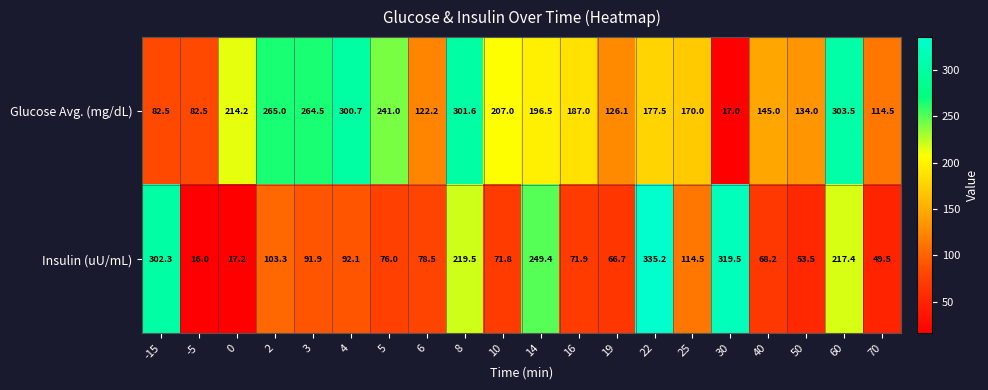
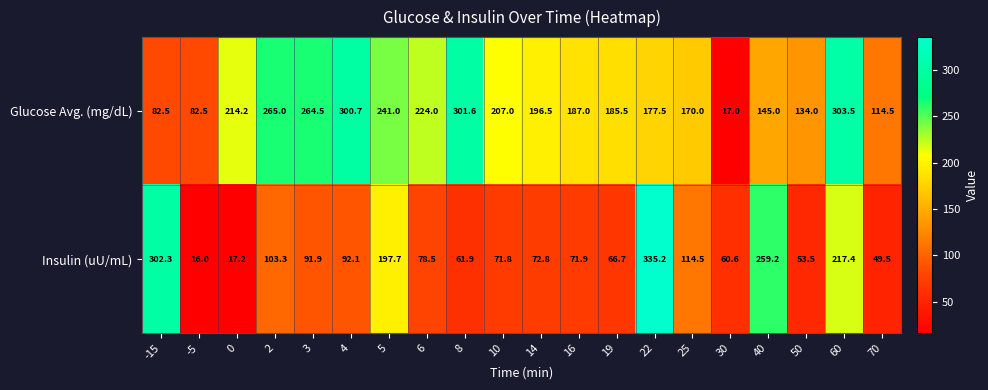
  {
    "Glucose Avg. (mg/dL)": {
      "-15": 82.5,
      "-5": 82.5,
      "0": 214.2,
      "2": 265.0,
      "3": 264.5,
      "4": 300.7,
      "5": 241.0,
-     "6": 122.2,
+     "6": 224.0,
      "8": 301.6,
      "10": 207.0,
      "14": 196.5,
      "16": 187.0,
-     "19": 126.1,
+     "19": 185.5,
      "22": 177.5,
      "25": 170.0,
      "30": 17.0,
      "40": 145.0,
      "50": 134.0,
      "60": 303.5,
      "70": 114.5
    },
    "Insulin (uU/mL)": {
      "-15": 302.3,
      "-5": 16.0,
      "0": 17.2,
      "2": 103.3,
      "3": 91.9,
      "4": 92.1,
-     "5": 76.0,
+     "5": 197.7,
      "6": 78.5,
-     "8": 219.5,
+     "8": 61.9,
      "10": 71.8,
-     "14": 249.4,
+     "14": 72.8,
      "16": 71.9,
      "19": 66.7,
      "22": 335.2,
      "25": 114.5,
-     "30": 319.5,
-     "40": 68.2,
+     "30": 60.6,
+     "40": 259.2,
      "50": 53.5,
      "60": 217.4,
      "70": 49.5
    }
  }
